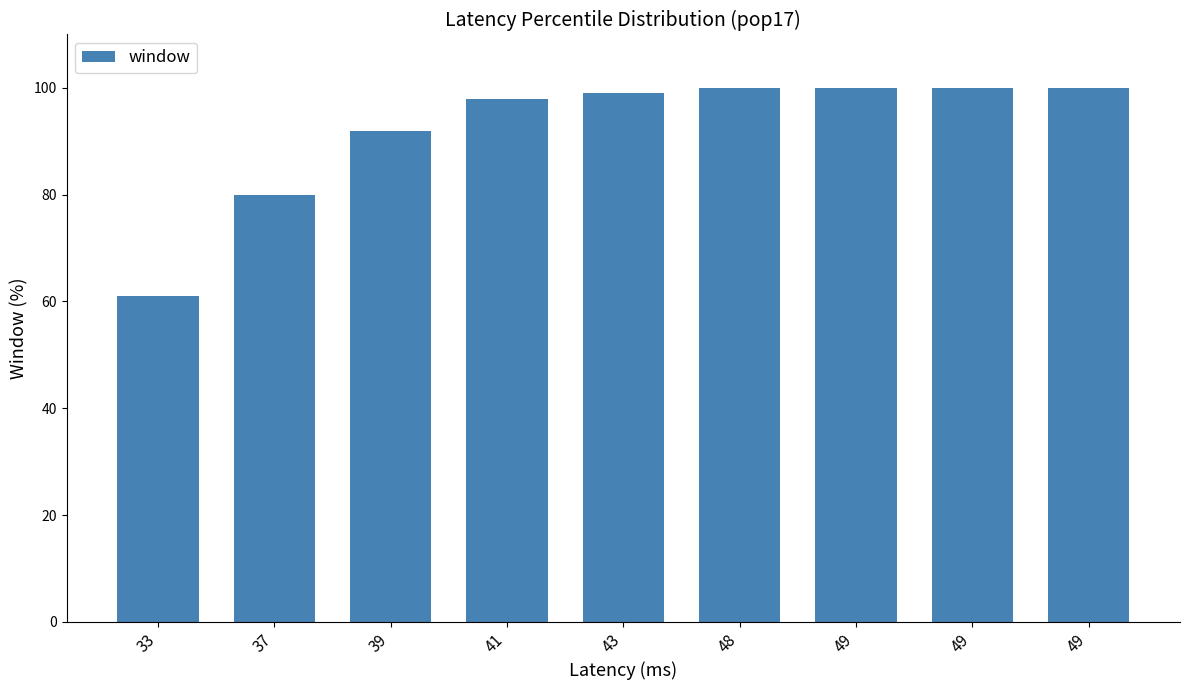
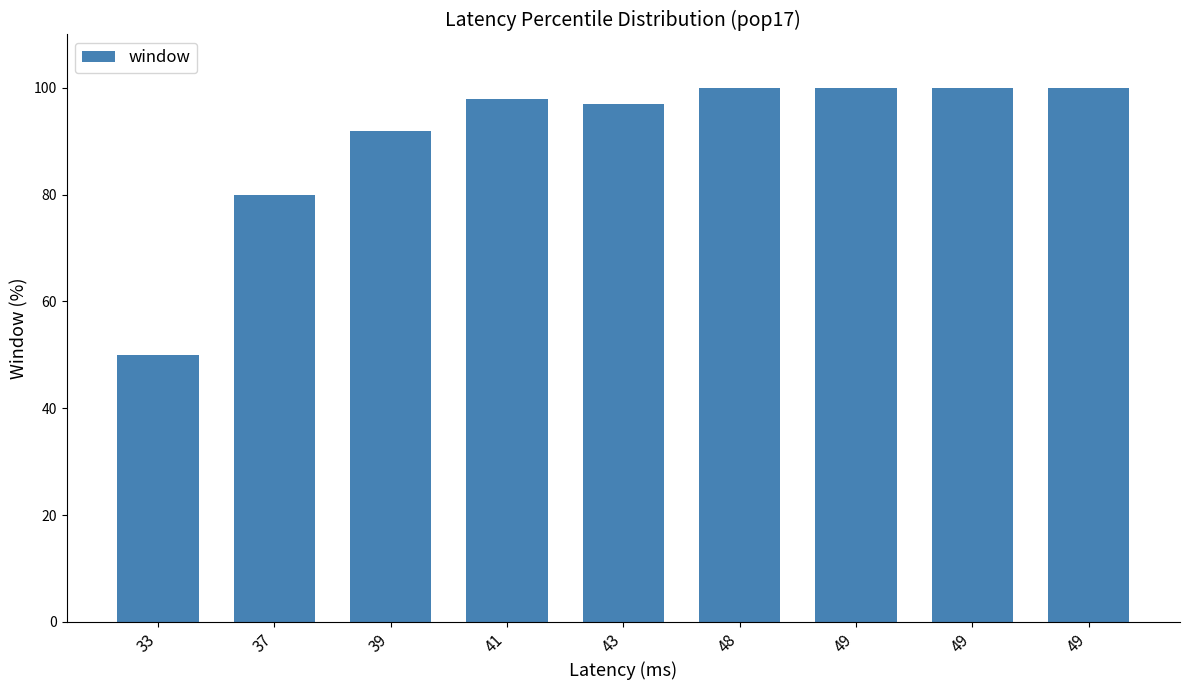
  {
-   "33": 61,
+   "33": 50,
    "37": 80,
    "39": 92,
    "41": 98,
-   "43": 99,
+   "43": 97,
    "48": 100
  }
